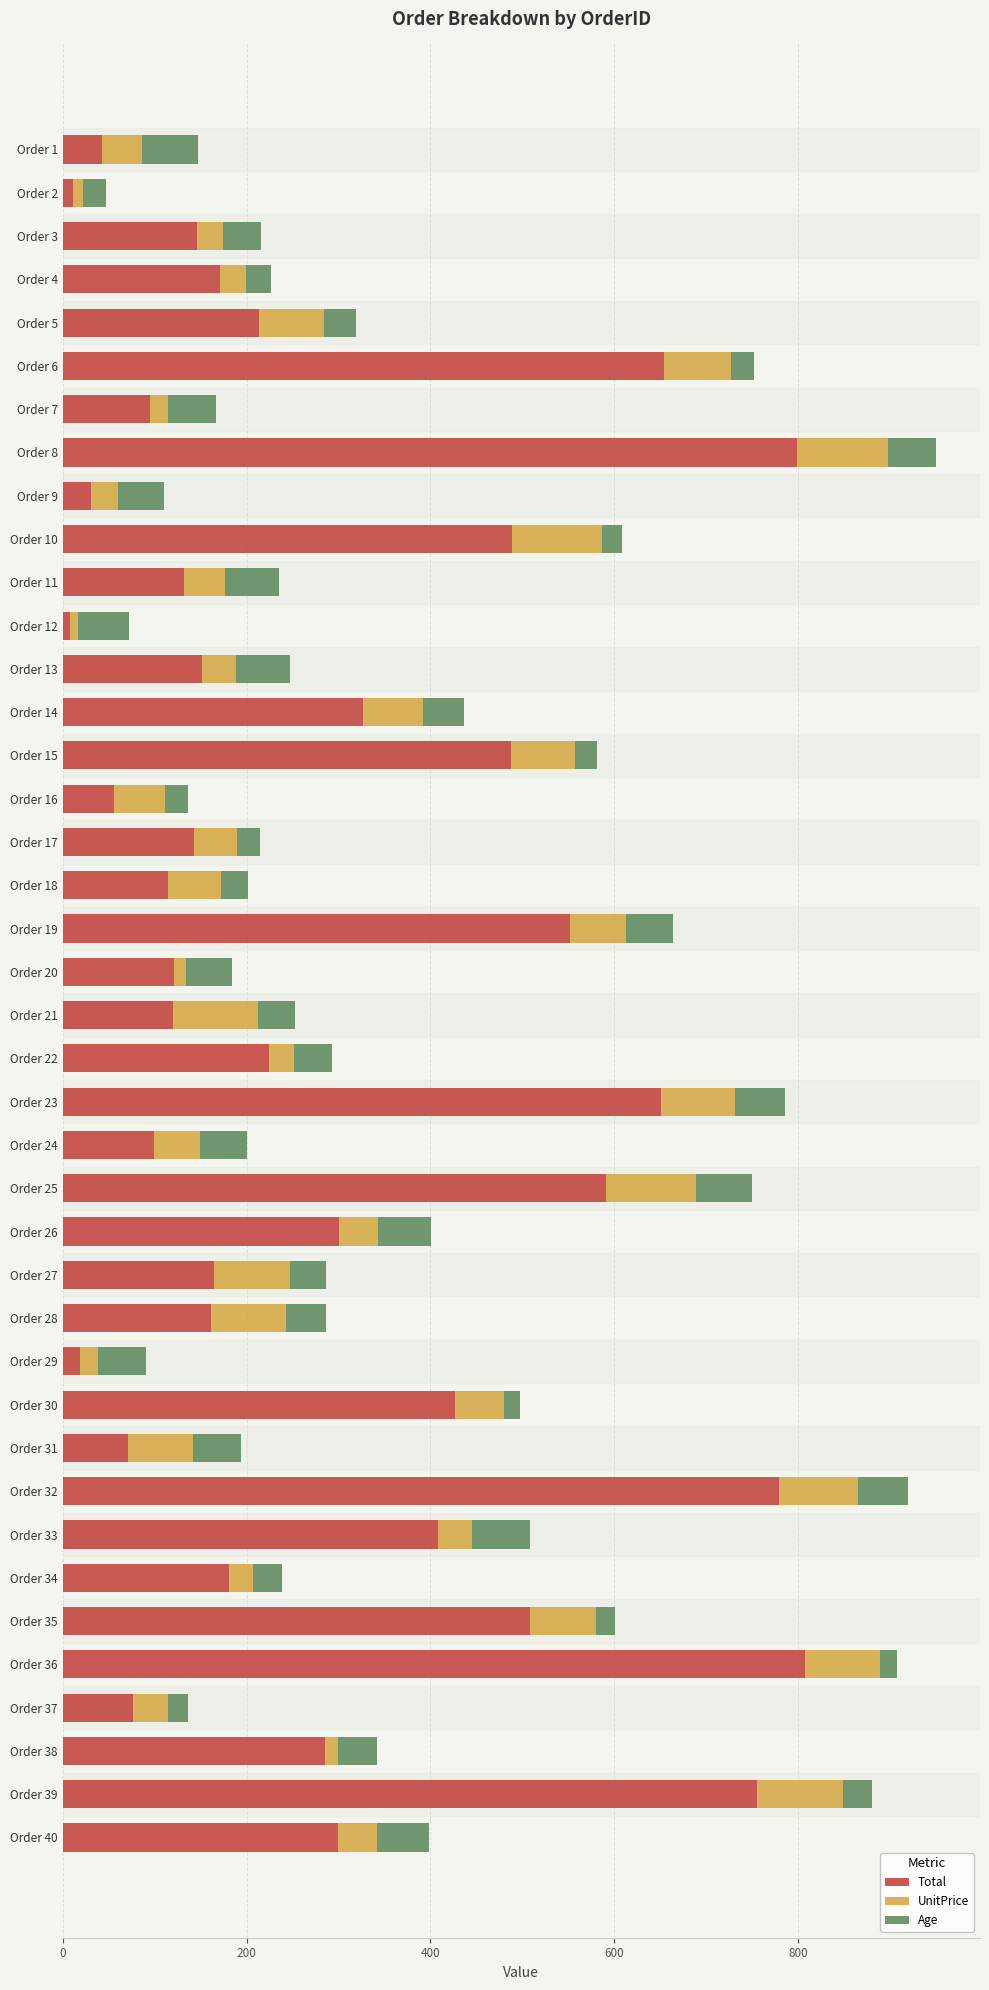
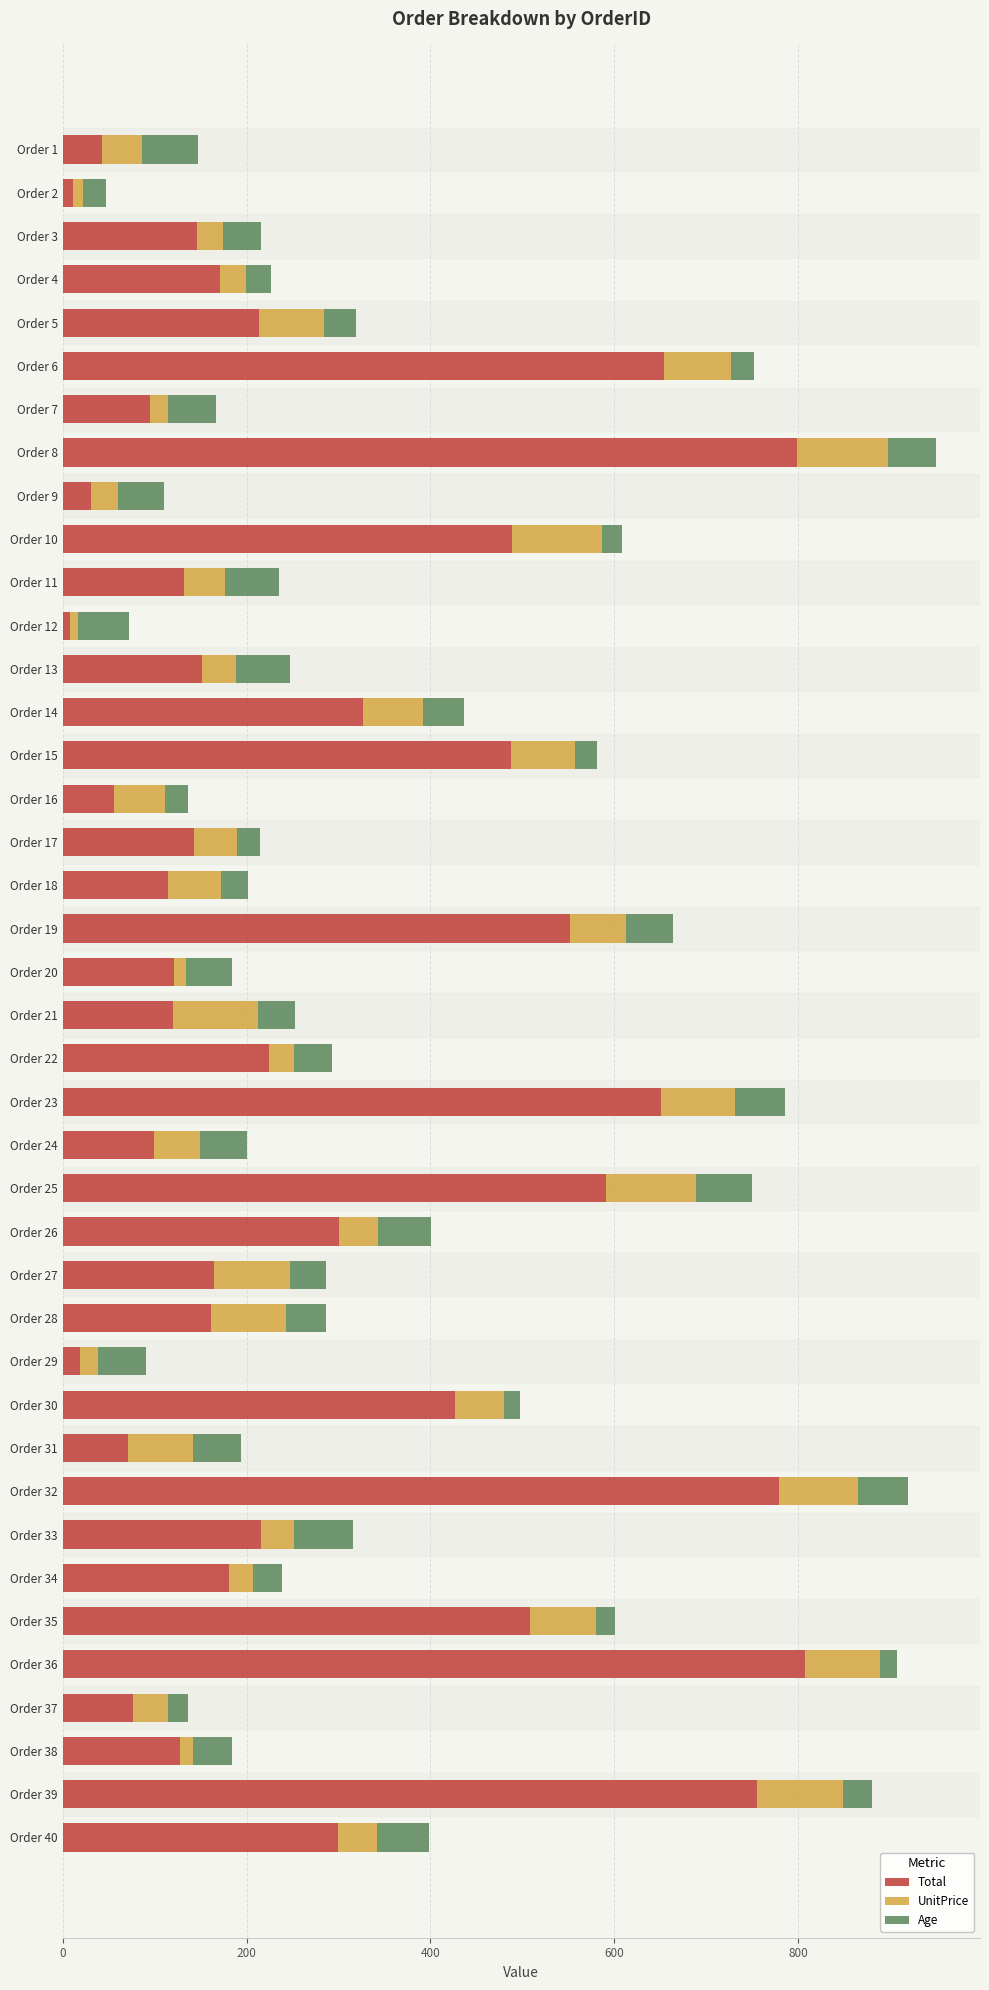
  {
    "Total": {
      "Order 1": 40,
      "Order 2": 10,
      "Order 3": 150,
      "Order 4": 170,
      "Order 5": 210,
      "Order 6": 650,
      "Order 7": 100,
      "Order 8": 800,
      "Order 9": 30,
      "Order 10": 490,
      "Order 11": 130,
      "Order 12": 10,
      "Order 13": 150,
      "Order 14": 330,
      "Order 15": 490,
      "Order 16": 60,
      "Order 17": 140,
      "Order 18": 120,
      "Order 19": 550,
      "Order 20": 120,
      "Order 21": 120,
      "Order 22": 220,
      "Order 23": 650,
      "Order 24": 100,
      "Order 25": 590,
      "Order 26": 300,
      "Order 27": 170,
      "Order 28": 160,
      "Order 29": 20,
      "Order 30": 430,
      "Order 31": 70,
      "Order 32": 780,
-     "Order 33": 410,
+     "Order 33": 220,
      "Order 34": 180,
      "Order 35": 510,
      "Order 36": 810,
      "Order 37": 80,
-     "Order 38": 290,
+     "Order 38": 130,
      "Order 39": 750,
      "Order 40": 300
    },
    "UnitPrice": {
      "Order 1": 40,
      "Order 2": 10,
      "Order 3": 30,
      "Order 4": 30,
      "Order 5": 70,
      "Order 6": 70,
      "Order 7": 20,
      "Order 8": 100,
      "Order 9": 30,
      "Order 10": 100,
      "Order 11": 40,
      "Order 12": 10,
      "Order 13": 40,
      "Order 14": 70,
      "Order 15": 70,
      "Order 16": 60,
      "Order 17": 50,
      "Order 18": 60,
      "Order 19": 60,
      "Order 20": 10,
      "Order 21": 90,
      "Order 22": 30,
      "Order 23": 80,
      "Order 24": 50,
      "Order 25": 100,
      "Order 26": 40,
      "Order 27": 80,
      "Order 28": 80,
      "Order 29": 20,
      "Order 30": 50,
      "Order 31": 70,
      "Order 32": 90,
      "Order 33": 40,
      "Order 34": 30,
      "Order 35": 70,
      "Order 36": 80,
      "Order 37": 40,
      "Order 38": 10,
      "Order 39": 90,
      "Order 40": 40
    },
    "Age": {
      "Order 1": 60,
      "Order 2": 30,
      "Order 3": 40,
      "Order 4": 30,
      "Order 5": 30,
      "Order 6": 30,
      "Order 7": 50,
      "Order 8": 50,
      "Order 9": 50,
      "Order 10": 20,
      "Order 11": 60,
      "Order 12": 60,
      "Order 13": 60,
      "Order 14": 50,
      "Order 15": 20,
      "Order 16": 30,
      "Order 17": 30,
      "Order 18": 30,
      "Order 19": 50,
      "Order 20": 50,
      "Order 21": 40,
      "Order 22": 40,
      "Order 23": 50,
      "Order 24": 50,
      "Order 25": 60,
      "Order 26": 60,
      "Order 27": 40,
      "Order 28": 40,
      "Order 29": 50,
      "Order 30": 20,
      "Order 31": 50,
      "Order 32": 50,
      "Order 33": 60,
      "Order 34": 30,
      "Order 35": 20,
      "Order 36": 20,
      "Order 37": 20,
      "Order 38": 40,
      "Order 39": 30,
      "Order 40": 60
    }
  }
